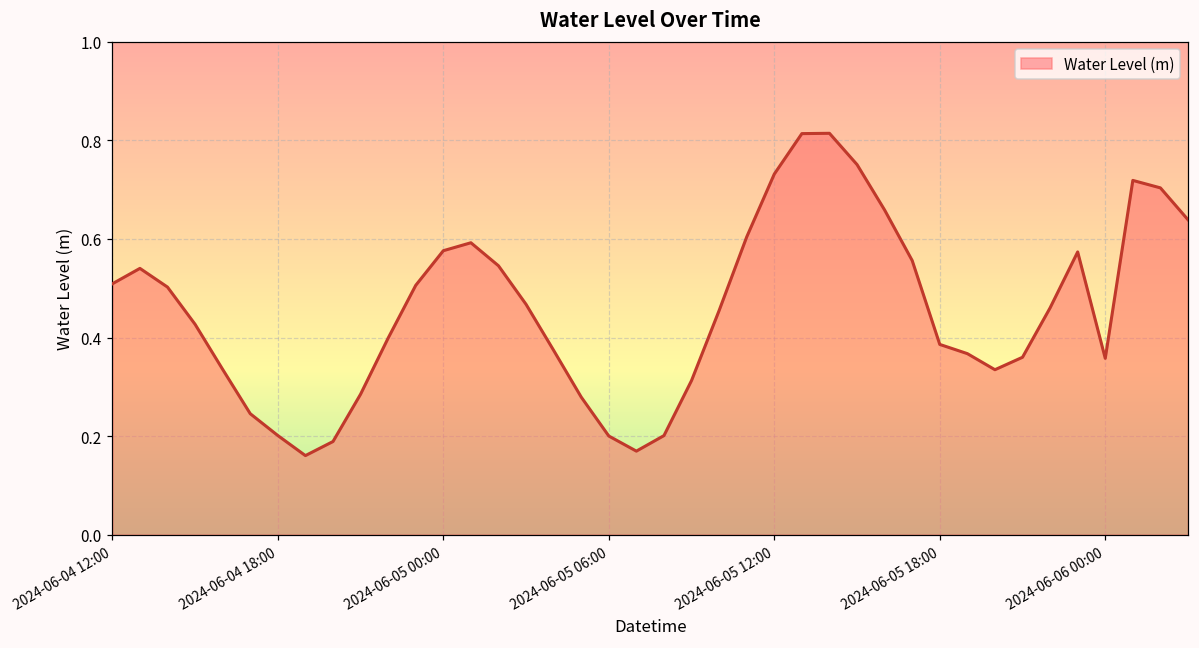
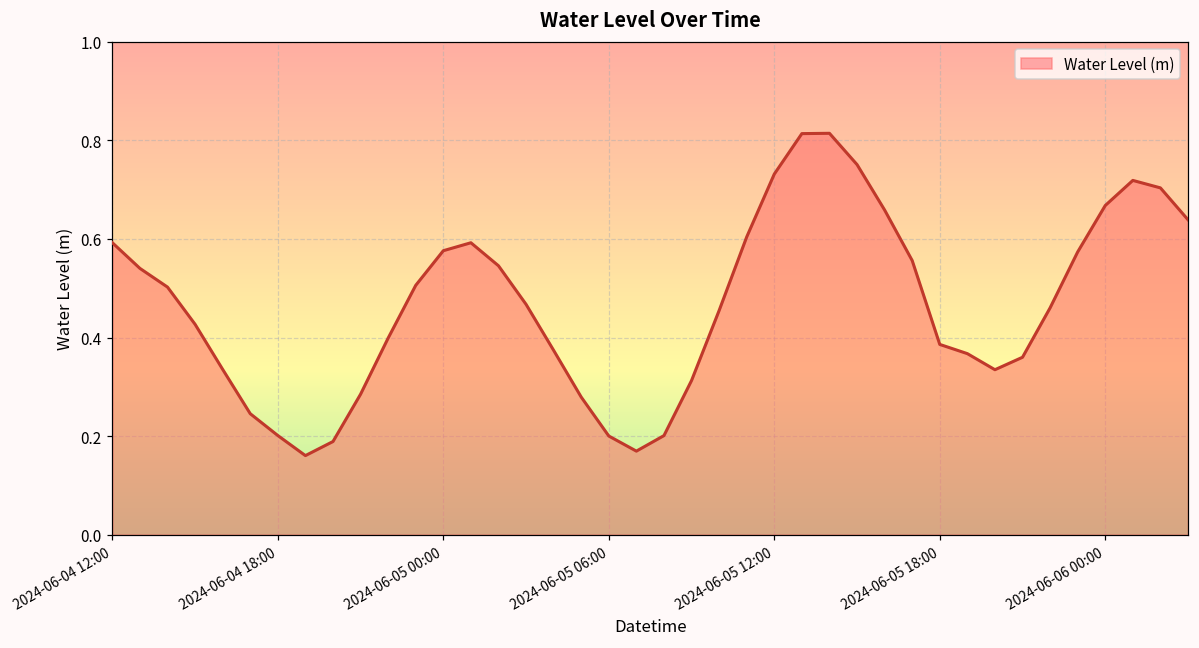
  {
-   "2024-06-04 12:00": 0.51,
+   "2024-06-04 12:00": 0.59,
    "2024-06-04 18:00": 0.20,
    "2024-06-05 00:00": 0.58,
    "2024-06-05 06:00": 0.20,
    "2024-06-05 12:00": 0.73,
    "2024-06-05 18:00": 0.39,
-   "2024-06-06 00:00": 0.36
+   "2024-06-06 00:00": 0.67
  }
